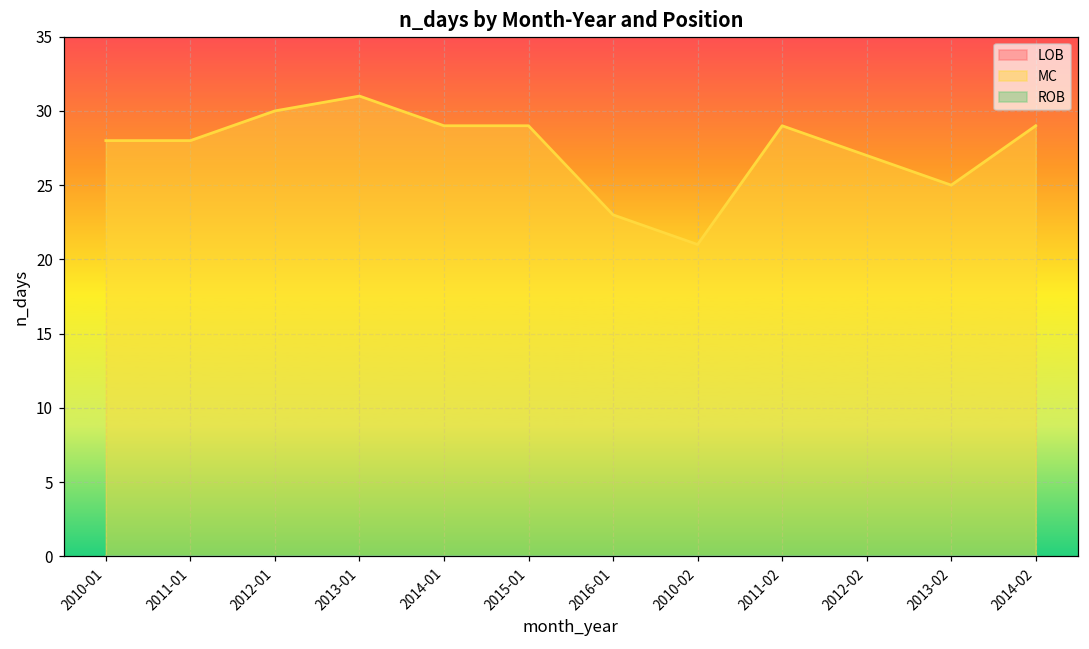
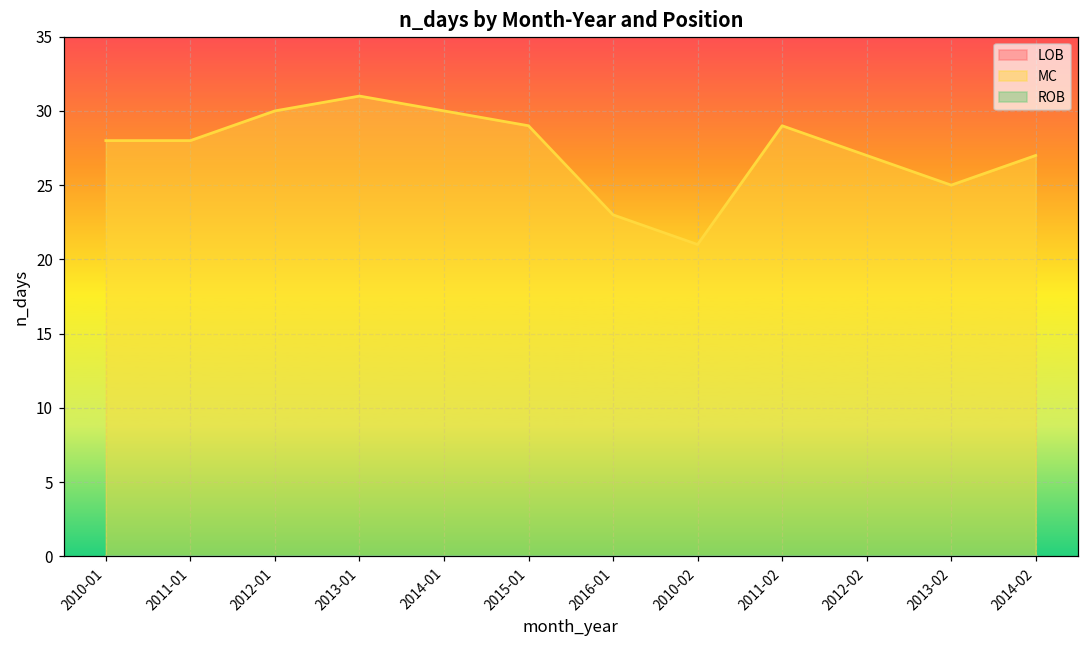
  {
    "ROB": {
      "2010-01": 0,
      "2011-01": 0,
      "2012-01": 0,
      "2013-01": 0,
      "2014-01": 0,
      "2015-01": 0,
      "2016-01": 0,
      "2010-02": 0,
      "2011-02": 0,
      "2012-02": 0,
      "2013-02": 0,
      "2014-02": 0
    },
    "MC": {
      "2010-01": 28,
      "2011-01": 28,
      "2012-01": 30,
      "2013-01": 31,
-     "2014-01": 29,
+     "2014-01": 30,
      "2015-01": 29,
      "2016-01": 23,
      "2010-02": 21,
      "2011-02": 29,
      "2012-02": 27,
      "2013-02": 25,
-     "2014-02": 29
+     "2014-02": 27
    }
  }
